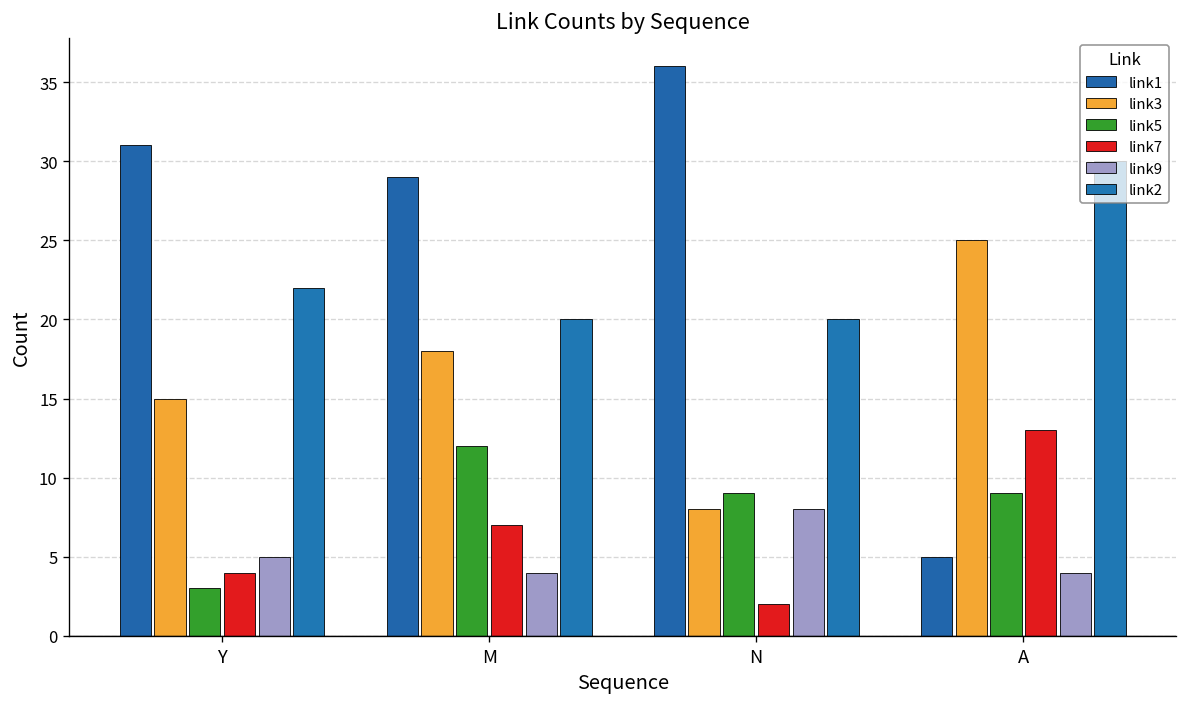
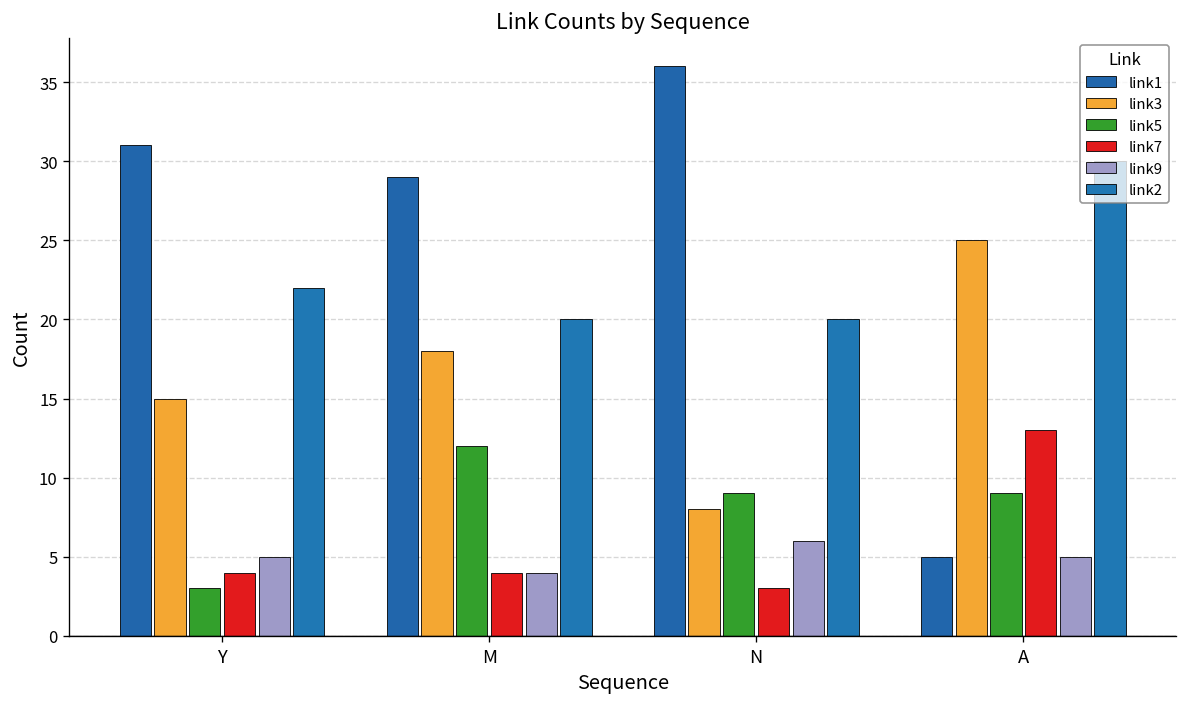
  {
    "link3": {
      "Y": 15,
      "M": 18,
      "N": 8,
      "A": 25
    },
    "link5": {
      "Y": 3,
      "M": 12,
      "N": 9,
      "A": 9
    },
    "link7": {
      "Y": 4,
-     "M": 7,
-     "N": 2,
+     "M": 4,
+     "N": 3,
      "A": 13
    },
    "link9": {
      "Y": 5,
      "M": 4,
-     "N": 8,
-     "A": 4
+     "N": 6,
+     "A": 5
    }
  }
